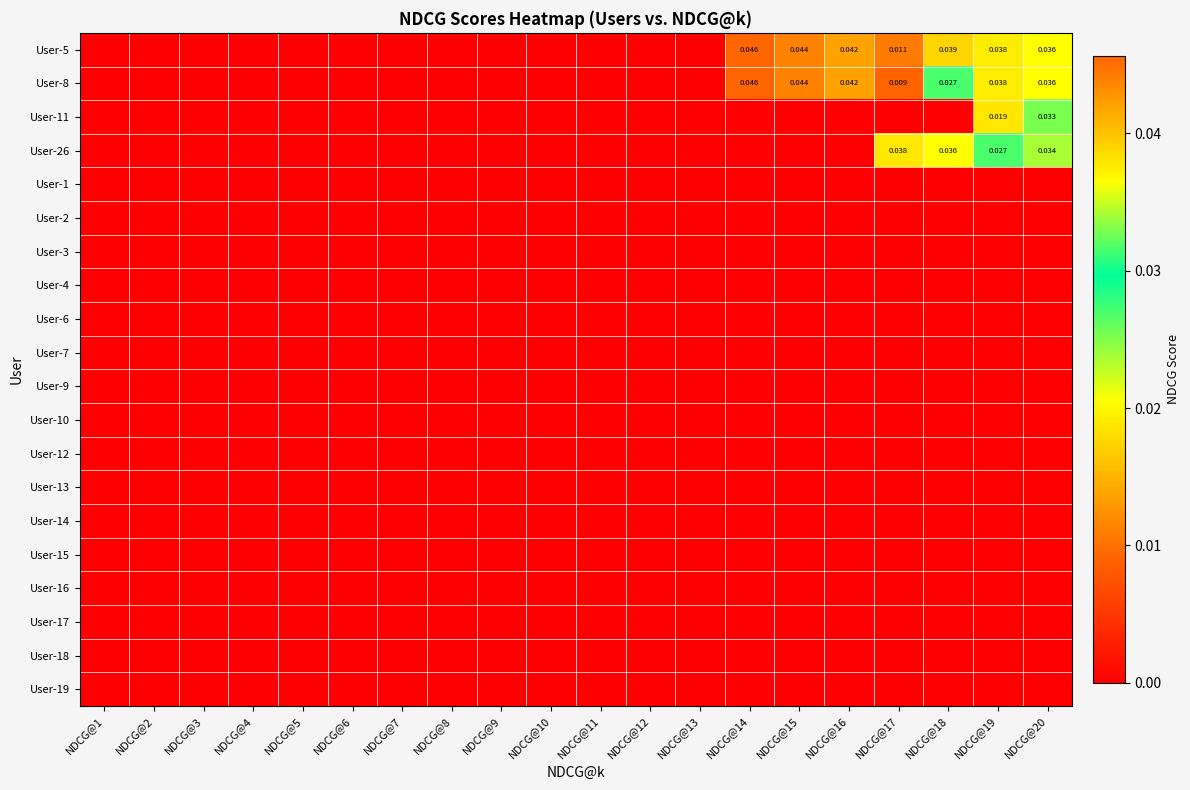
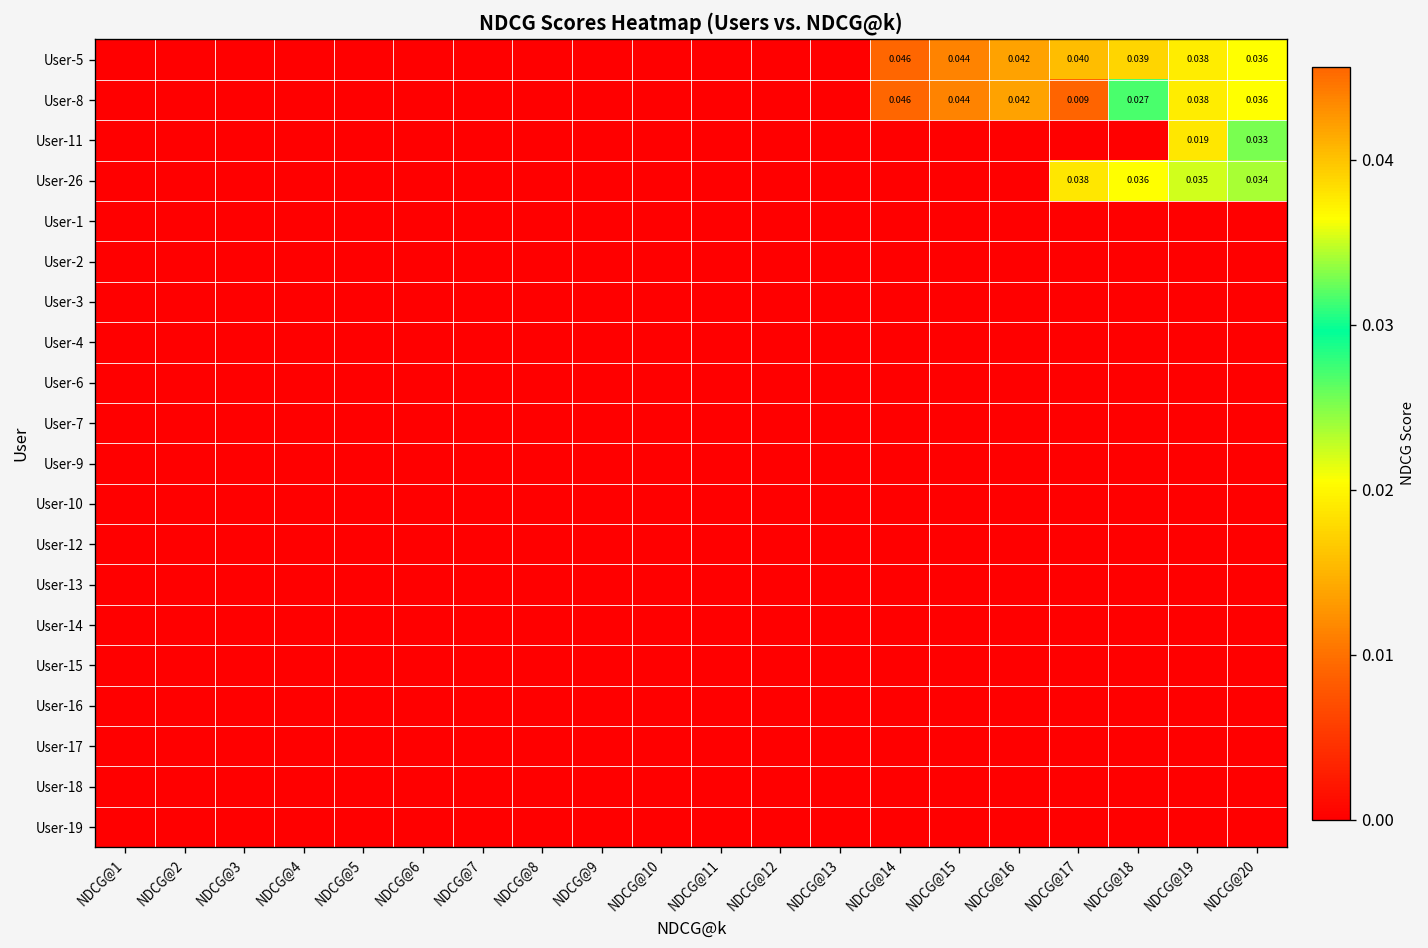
  {
    "User-5": {
      "NDCG@14": 0.046,
      "NDCG@15": 0.044,
      "NDCG@16": 0.042,
-     "NDCG@17": 0.011,
+     "NDCG@17": 0.040,
      "NDCG@18": 0.039,
      "NDCG@19": 0.038,
      "NDCG@20": 0.036
    },
    "User-8": {
      "NDCG@14": 0.046,
      "NDCG@15": 0.044,
      "NDCG@16": 0.042,
      "NDCG@17": 0.009,
      "NDCG@18": 0.027,
      "NDCG@19": 0.038,
      "NDCG@20": 0.036
    },
    "User-11": {
      "NDCG@19": 0.019,
      "NDCG@20": 0.033
    },
    "User-26": {
      "NDCG@17": 0.038,
      "NDCG@18": 0.036,
-     "NDCG@19": 0.027,
+     "NDCG@19": 0.035,
      "NDCG@20": 0.034
    }
  }
